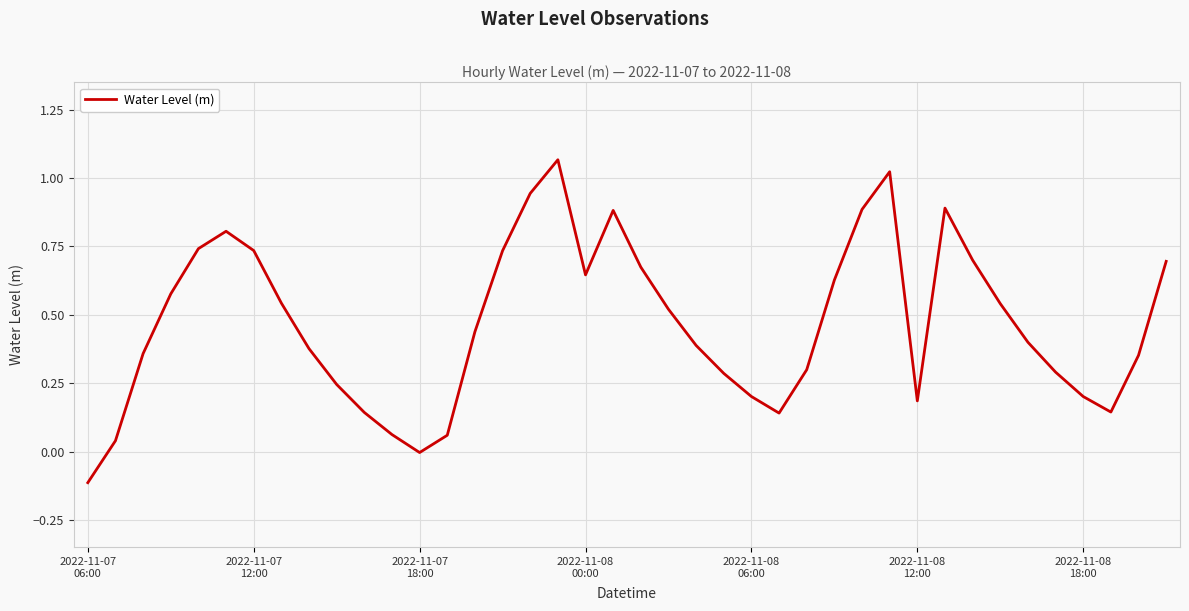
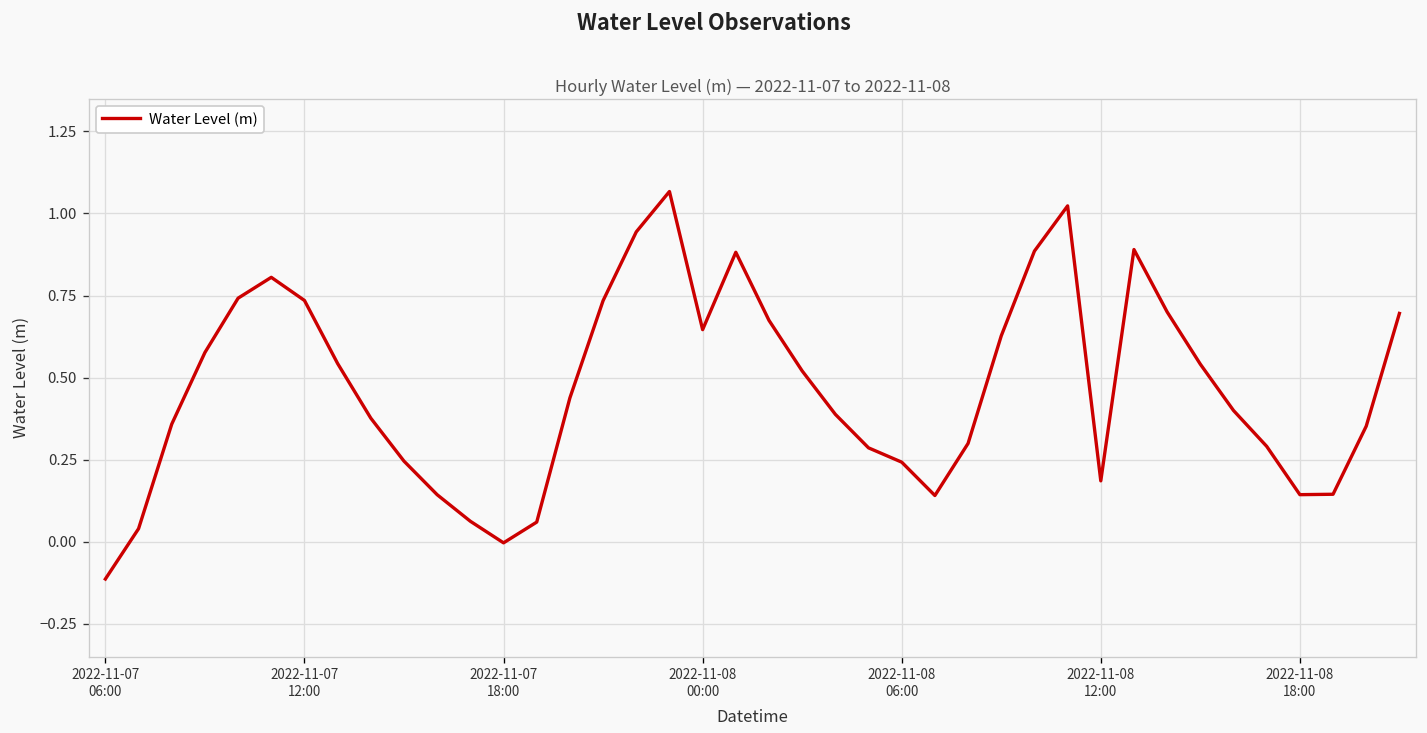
  {
    "2022-11-07 06:00": -0.11,
    "2022-11-07 12:00": 0.73,
    "2022-11-07 18:00": 0.00,
    "2022-11-08 00:00": 0.65,
-   "2022-11-08 06:00": 0.20,
+   "2022-11-08 06:00": 0.24,
    "2022-11-08 12:00": 0.19,
-   "2022-11-08 18:00": 0.20
+   "2022-11-08 18:00": 0.14
  }
